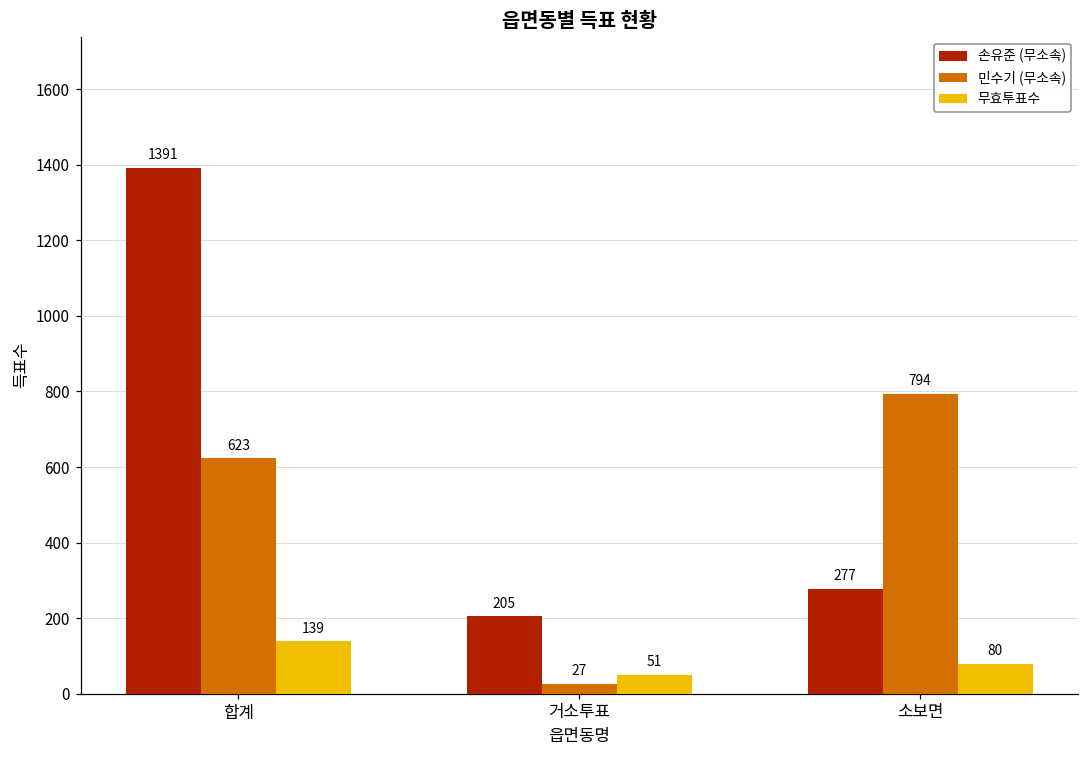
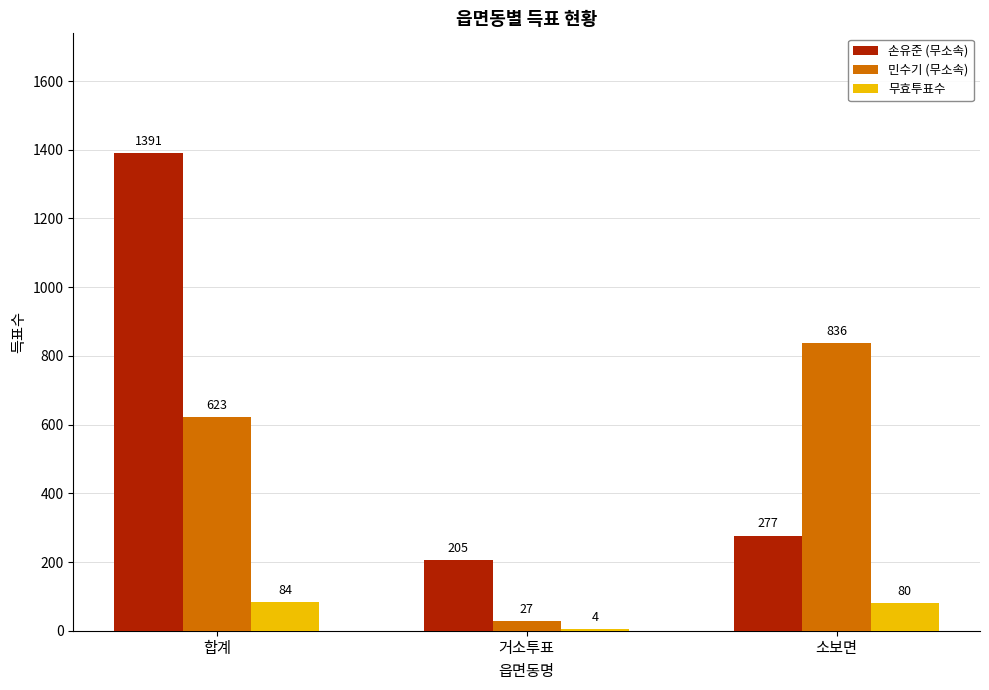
  {
    "손유준 (무소속)": {
      "합계": 1391,
      "거소투표": 205,
      "소보면": 277
    },
    "민수기 (무소속)": {
      "합계": 623,
      "거소투표": 27,
-     "소보면": 794
+     "소보면": 836
    },
    "무효투표수": {
-     "합계": 139,
-     "거소투표": 51,
+     "합계": 84,
+     "거소투표": 4,
      "소보면": 80
    }
  }
